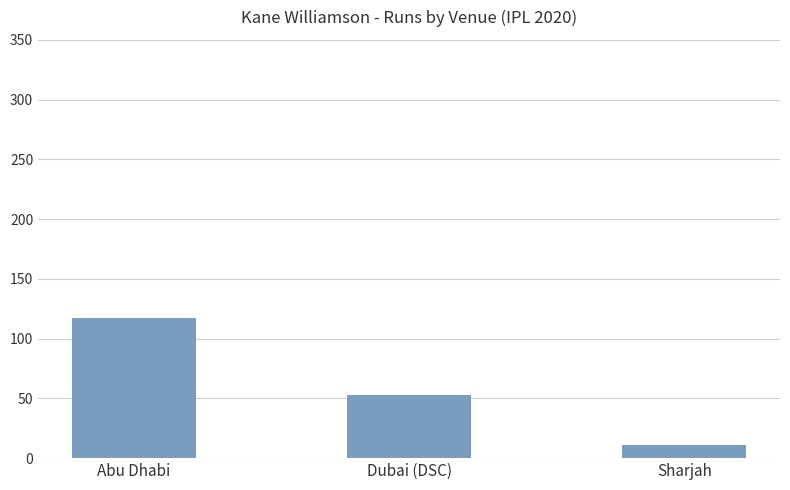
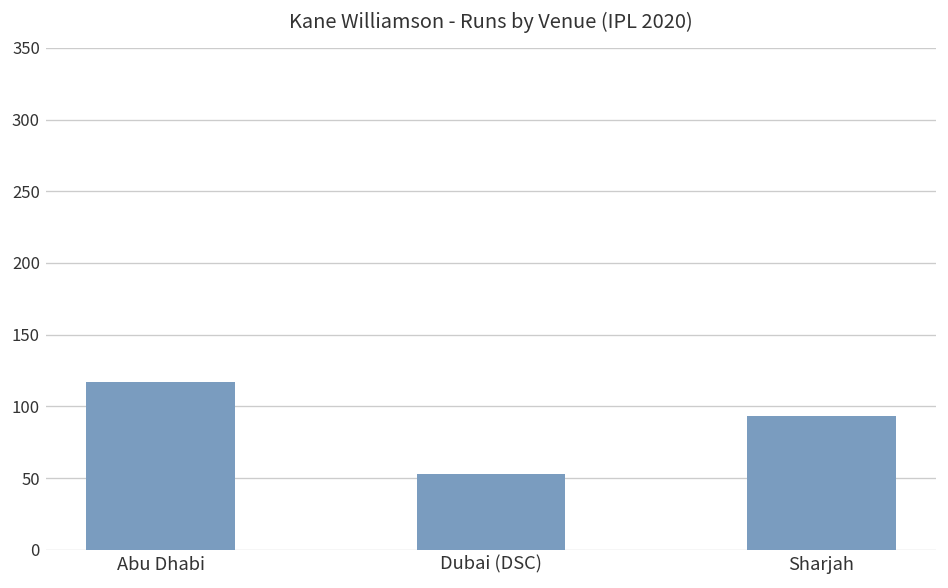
  {
    "Abu Dhabi": 117,
    "Dubai (DSC)": 53,
-   "Sharjah": 11
+   "Sharjah": 93
  }
